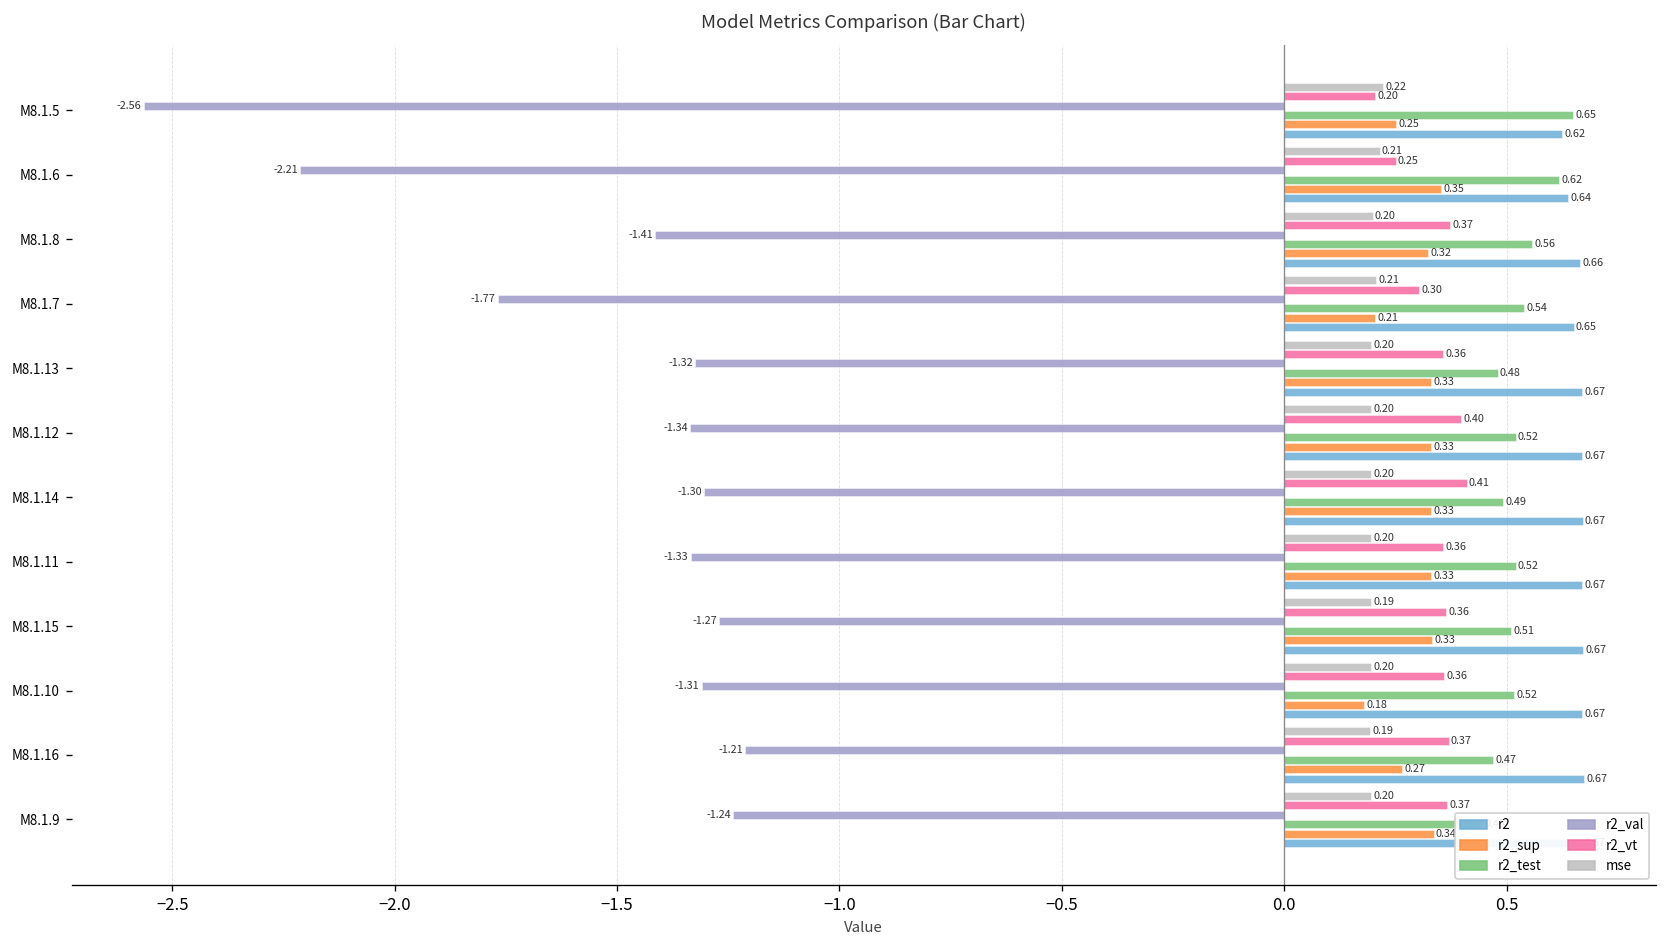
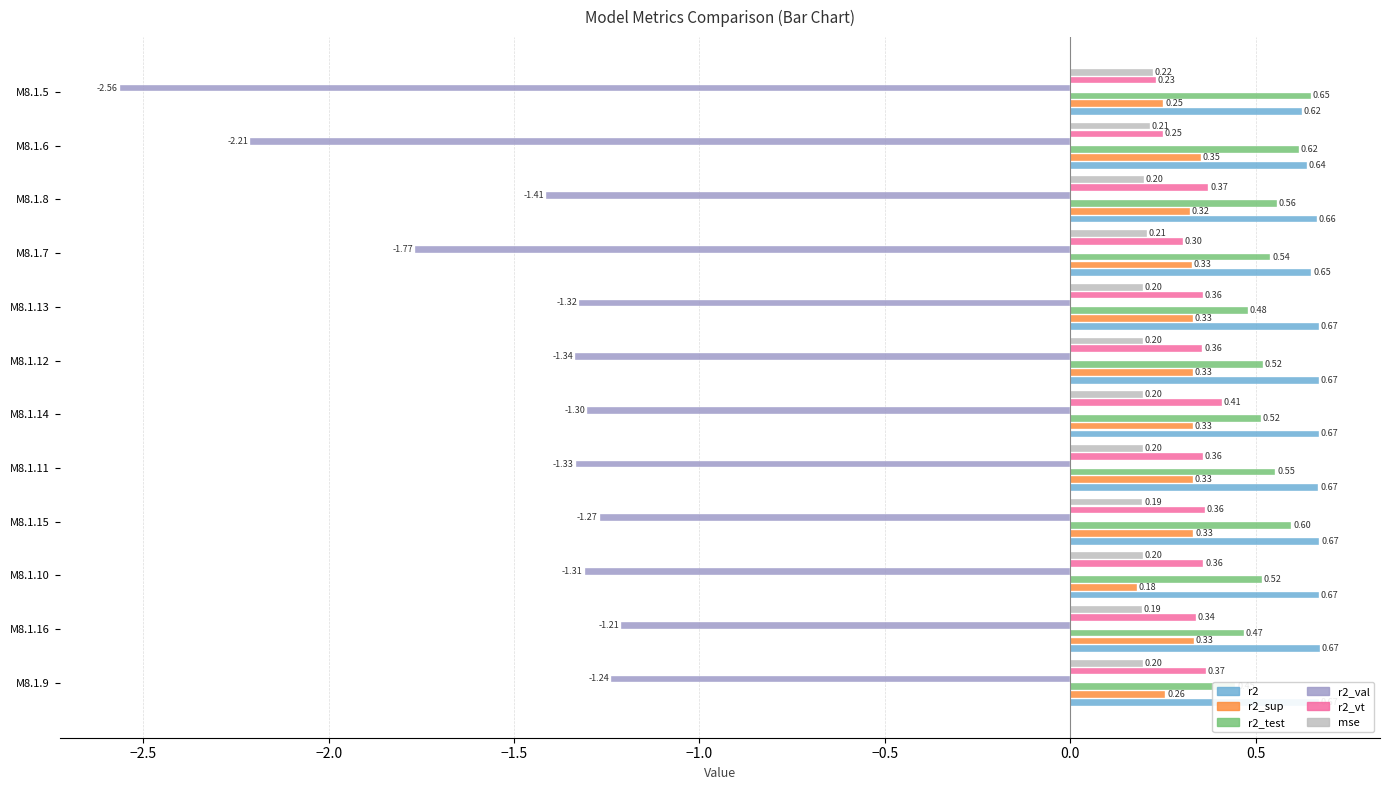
  {
    "r2_sup": {
      "M8.1.5": 0.25,
      "M8.1.6": 0.35,
      "M8.1.8": 0.32,
-     "M8.1.7": 0.21,
+     "M8.1.7": 0.33,
      "M8.1.13": 0.33,
      "M8.1.12": 0.33,
      "M8.1.14": 0.33,
      "M8.1.11": 0.33,
      "M8.1.15": 0.33,
      "M8.1.10": 0.18,
-     "M8.1.16": 0.27,
-     "M8.1.9": 0.34
+     "M8.1.16": 0.33,
+     "M8.1.9": 0.26
    },
    "r2_test": {
      "M8.1.5": 0.65,
      "M8.1.6": 0.62,
      "M8.1.8": 0.56,
      "M8.1.7": 0.54,
      "M8.1.13": 0.48,
      "M8.1.12": 0.52,
-     "M8.1.14": 0.49,
-     "M8.1.11": 0.52,
-     "M8.1.15": 0.51,
+     "M8.1.14": 0.52,
+     "M8.1.11": 0.55,
+     "M8.1.15": 0.60,
      "M8.1.10": 0.52,
      "M8.1.16": 0.47
    },
    "r2_vt": {
-     "M8.1.5": 0.20,
+     "M8.1.5": 0.23,
      "M8.1.6": 0.25,
      "M8.1.8": 0.37,
      "M8.1.7": 0.30,
      "M8.1.13": 0.36,
-     "M8.1.12": 0.40,
+     "M8.1.12": 0.36,
      "M8.1.14": 0.41,
      "M8.1.11": 0.36,
      "M8.1.15": 0.36,
      "M8.1.10": 0.36,
-     "M8.1.16": 0.37,
+     "M8.1.16": 0.34,
      "M8.1.9": 0.37
    }
  }
